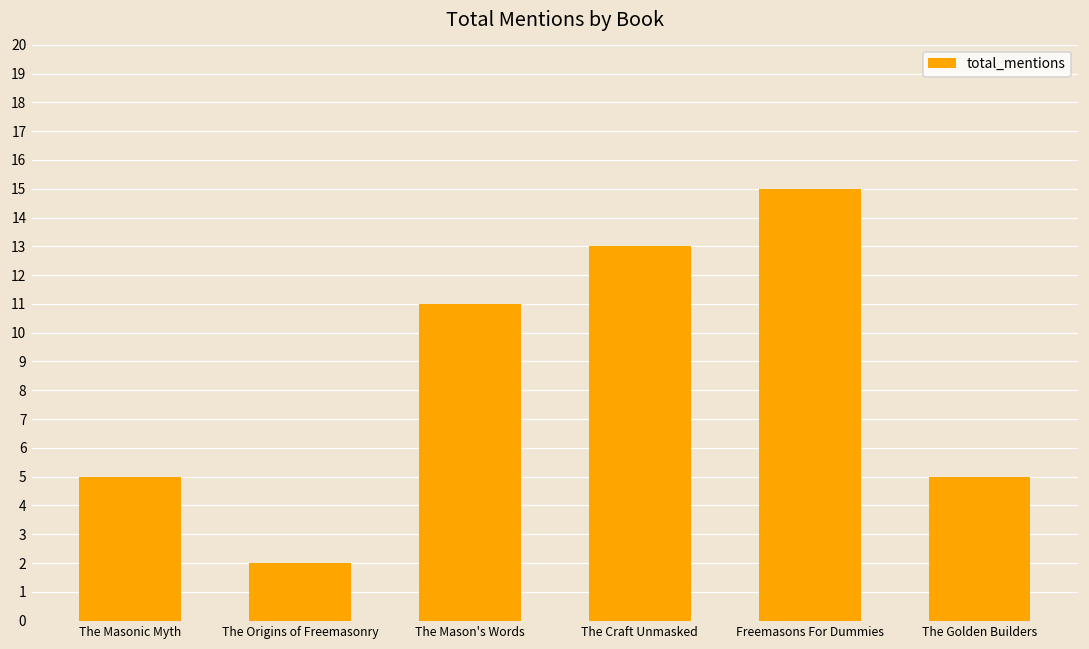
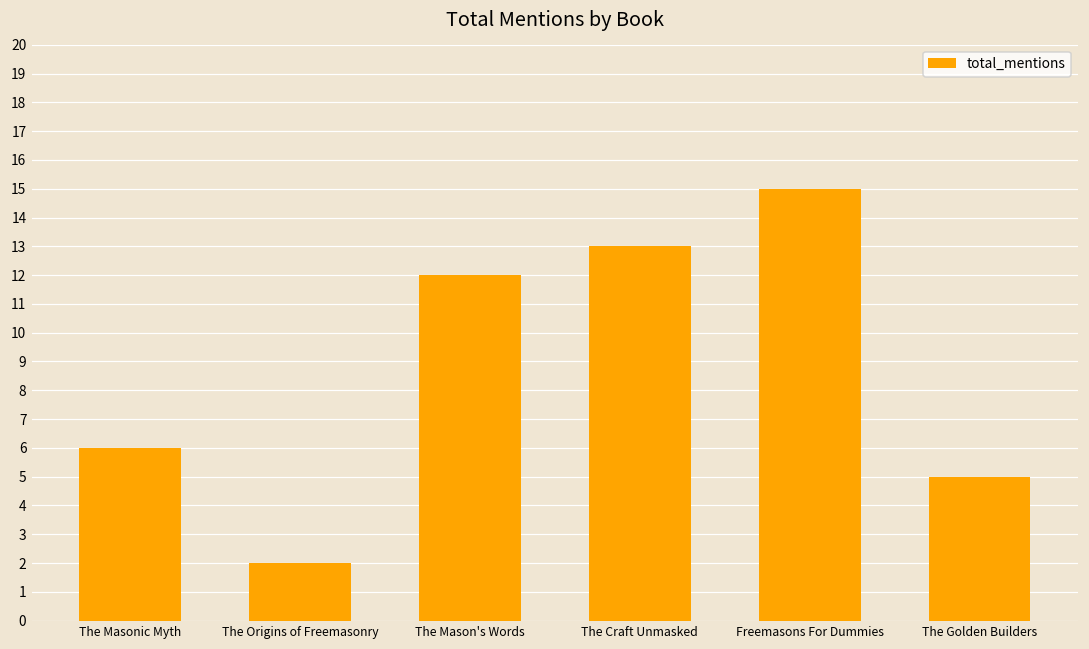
  {
-   "The Masonic Myth": 5,
+   "The Masonic Myth": 6,
    "The Origins of Freemasonry": 2,
-   "The Mason's Words": 11,
+   "The Mason's Words": 12,
    "The Craft Unmasked": 13,
    "Freemasons For Dummies": 15,
    "The Golden Builders": 5
  }
